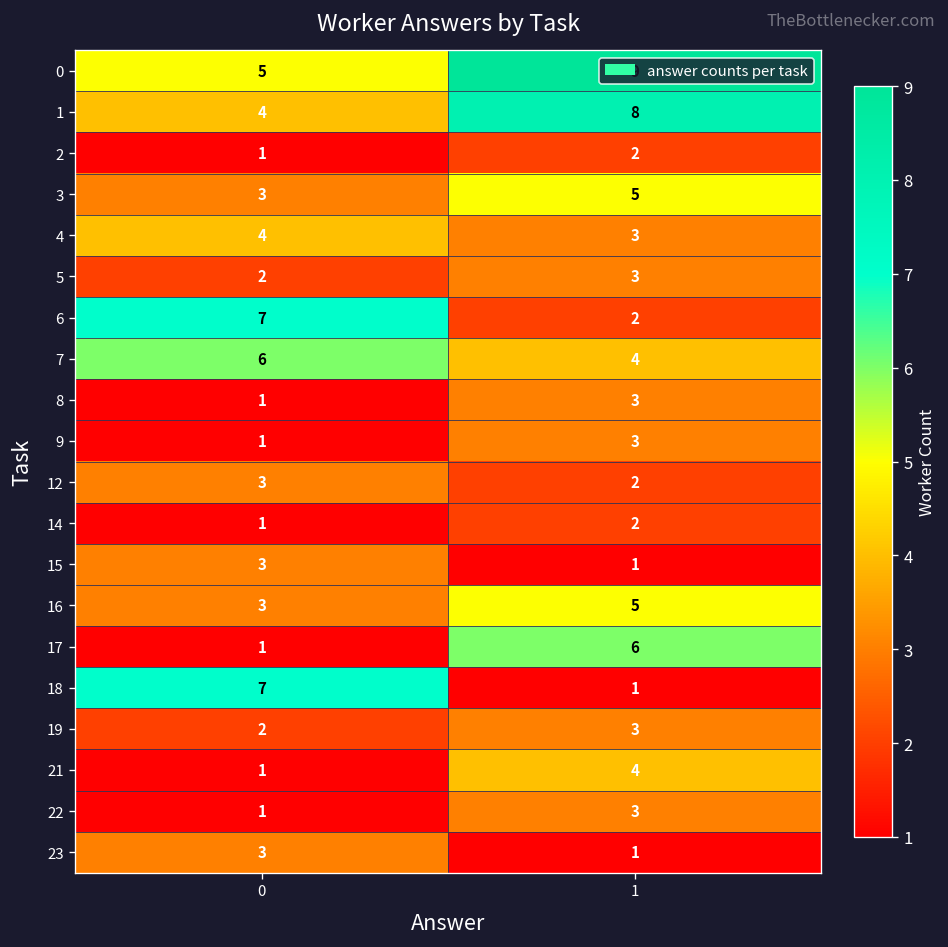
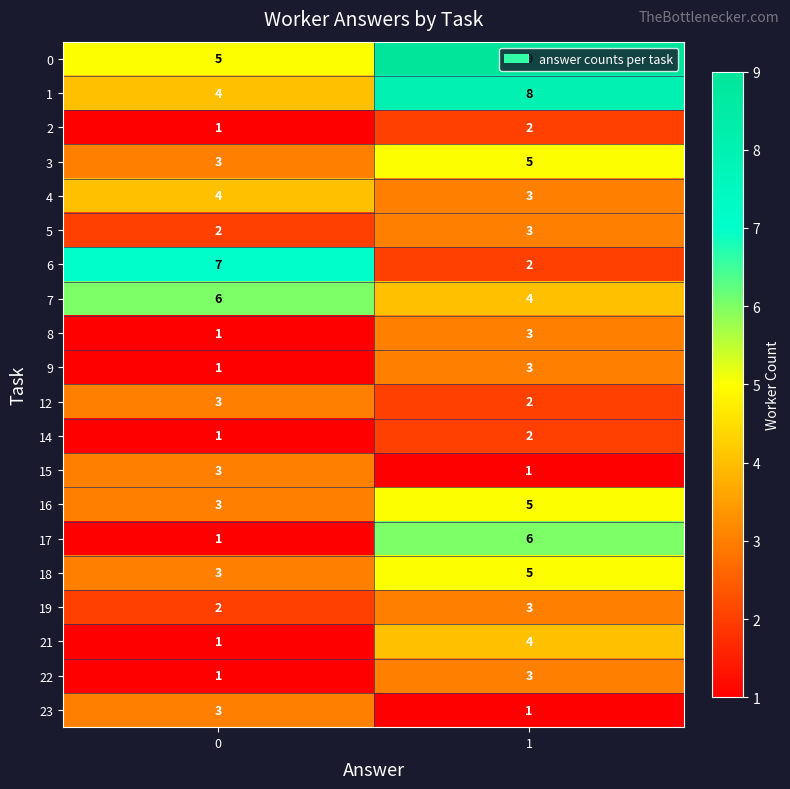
  {
    "0": {
      "0": 5
    },
    "1": {
      "0": 4,
      "1": 8
    },
    "2": {
      "0": 1,
      "1": 2
    },
    "3": {
      "0": 3,
      "1": 5
    },
    "4": {
      "0": 4,
      "1": 3
    },
    "5": {
      "0": 2,
      "1": 3
    },
    "6": {
      "0": 7,
      "1": 2
    },
    "7": {
      "0": 6,
      "1": 4
    },
    "8": {
      "0": 1,
      "1": 3
    },
    "9": {
      "0": 1,
      "1": 3
    },
    "12": {
      "0": 3,
      "1": 2
    },
    "14": {
      "0": 1,
      "1": 2
    },
    "15": {
      "0": 3,
      "1": 1
    },
    "16": {
      "0": 3,
      "1": 5
    },
    "17": {
      "0": 1,
      "1": 6
    },
    "18": {
-     "0": 7,
-     "1": 1
+     "0": 3,
+     "1": 5
    },
    "19": {
      "0": 2,
      "1": 3
    },
    "21": {
      "0": 1,
      "1": 4
    },
    "22": {
      "0": 1,
      "1": 3
    },
    "23": {
      "0": 3,
      "1": 1
    }
  }
